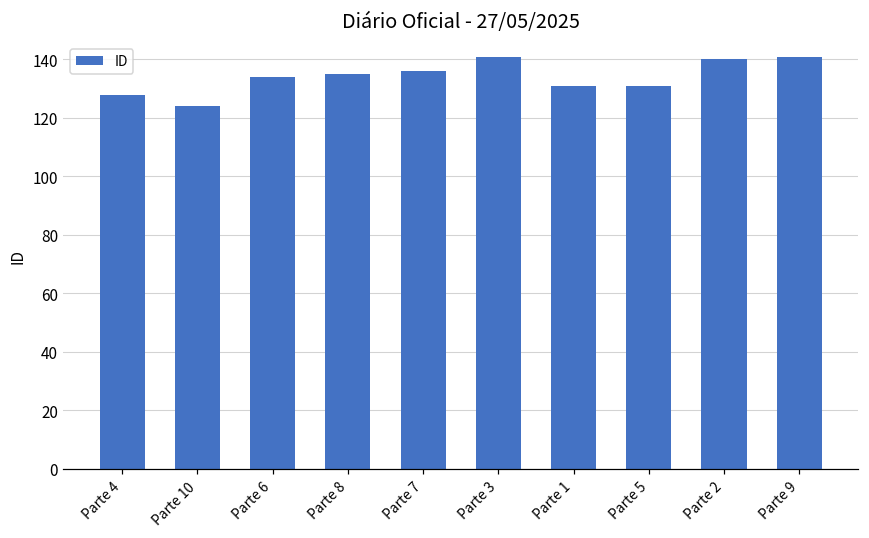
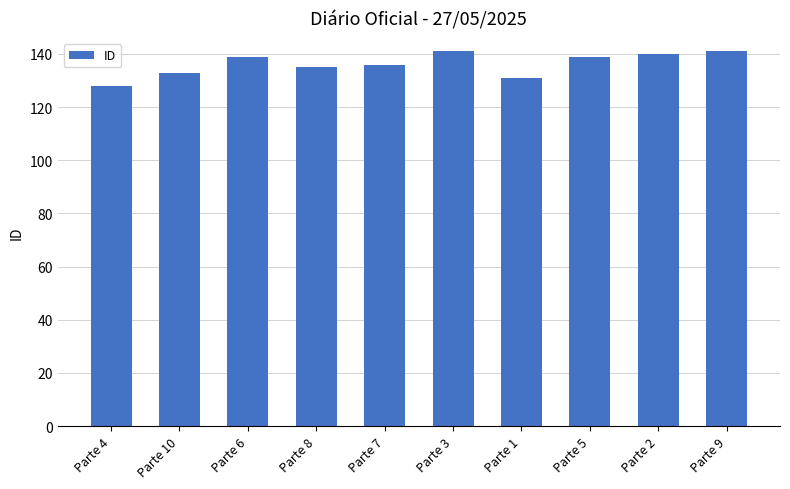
  {
    "Parte 4": 128,
-   "Parte 10": 124,
-   "Parte 6": 134,
+   "Parte 10": 133,
+   "Parte 6": 139,
    "Parte 8": 135,
    "Parte 7": 136,
    "Parte 3": 141,
    "Parte 1": 131,
-   "Parte 5": 131,
+   "Parte 5": 139,
    "Parte 2": 140,
    "Parte 9": 141
  }
